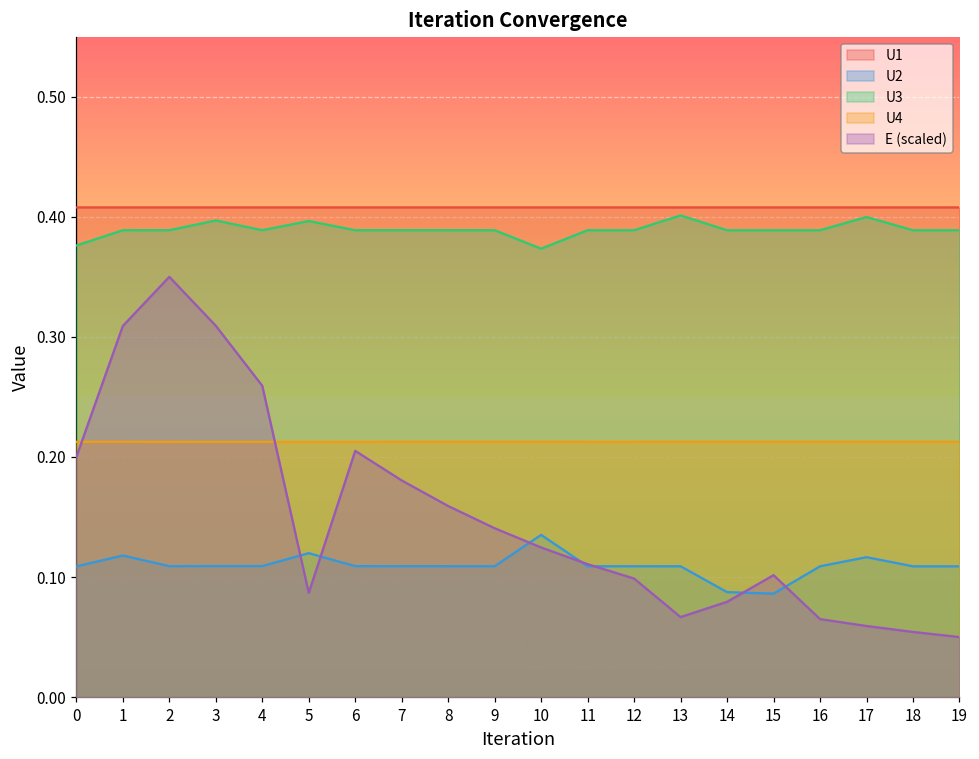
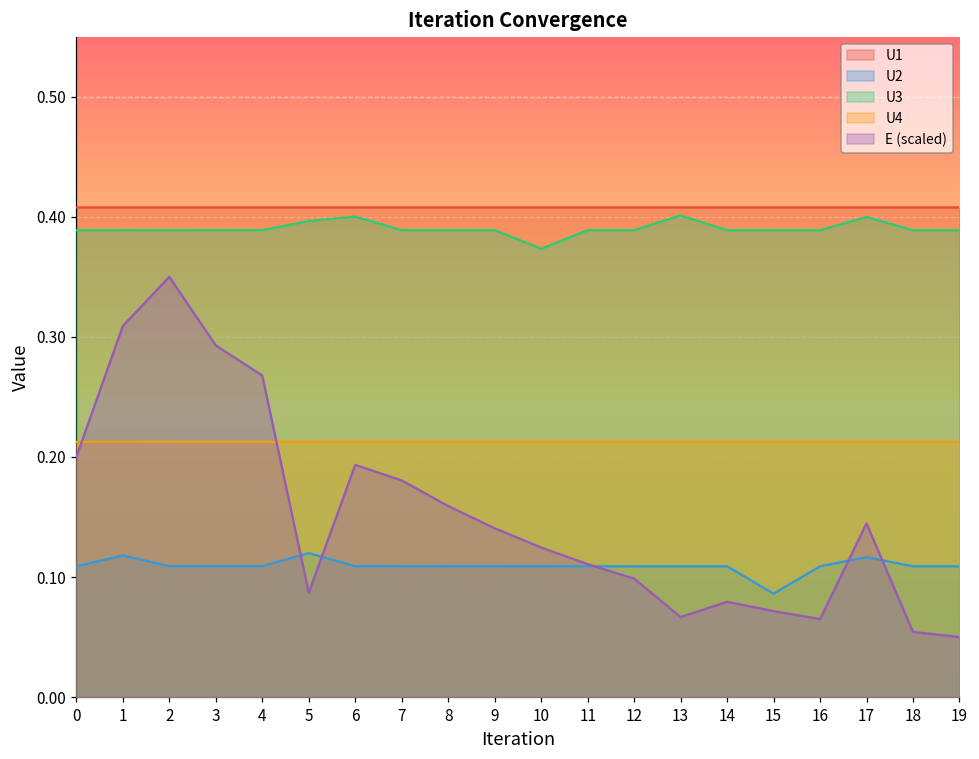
  {
    "U2": {
      "0": 0.109,
      "1": 0.118,
      "2": 0.109,
      "3": 0.109,
      "4": 0.109,
      "5": 0.120,
      "6": 0.109,
      "7": 0.109,
      "8": 0.109,
      "9": 0.109,
-     "10": 0.135,
+     "10": 0.109,
      "12": 0.109,
      "13": 0.109,
-     "14": 0.087,
+     "14": 0.109,
      "15": 0.086,
      "16": 0.109,
      "17": 0.117,
      "18": 0.109,
      "19": 0.109
    },
    "U3": {
-     "0": 0.376,
+     "0": 0.389,
      "1": 0.389,
      "2": 0.389,
-     "3": 0.397,
+     "3": 0.389,
      "4": 0.389,
      "5": 0.396,
-     "6": 0.389,
+     "6": 0.400,
      "7": 0.389,
      "8": 0.389,
      "9": 0.389,
      "10": 0.373,
      "11": 0.389,
      "12": 0.389,
      "13": 0.401,
      "14": 0.389,
      "15": 0.389,
      "16": 0.389,
      "17": 0.400,
      "18": 0.389,
      "19": 0.389
    },
    "E (scaled)": {
      "0": 0.200,
      "1": 0.309,
      "2": 0.350,
-     "3": 0.309,
-     "4": 0.259,
+     "3": 0.293,
+     "4": 0.268,
      "5": 0.087,
-     "6": 0.205,
+     "6": 0.193,
      "7": 0.180,
      "8": 0.159,
      "9": 0.141,
      "10": 0.125,
      "12": 0.099,
      "13": 0.067,
      "14": 0.079,
-     "15": 0.102,
+     "15": 0.072,
      "16": 0.065,
-     "17": 0.059,
+     "17": 0.145,
      "18": 0.054,
      "19": 0.050
    }
  }
